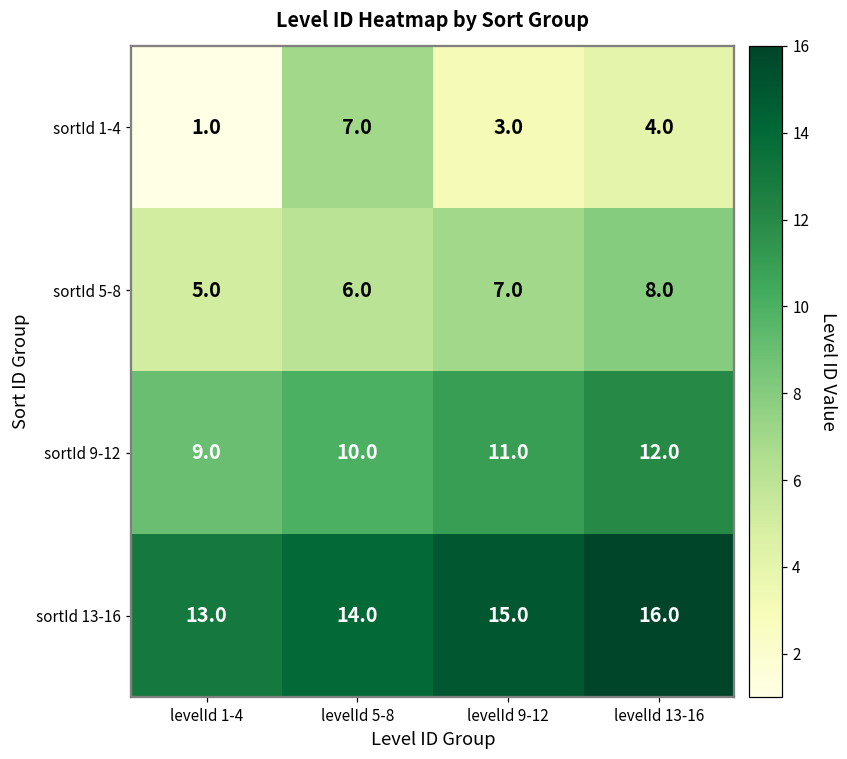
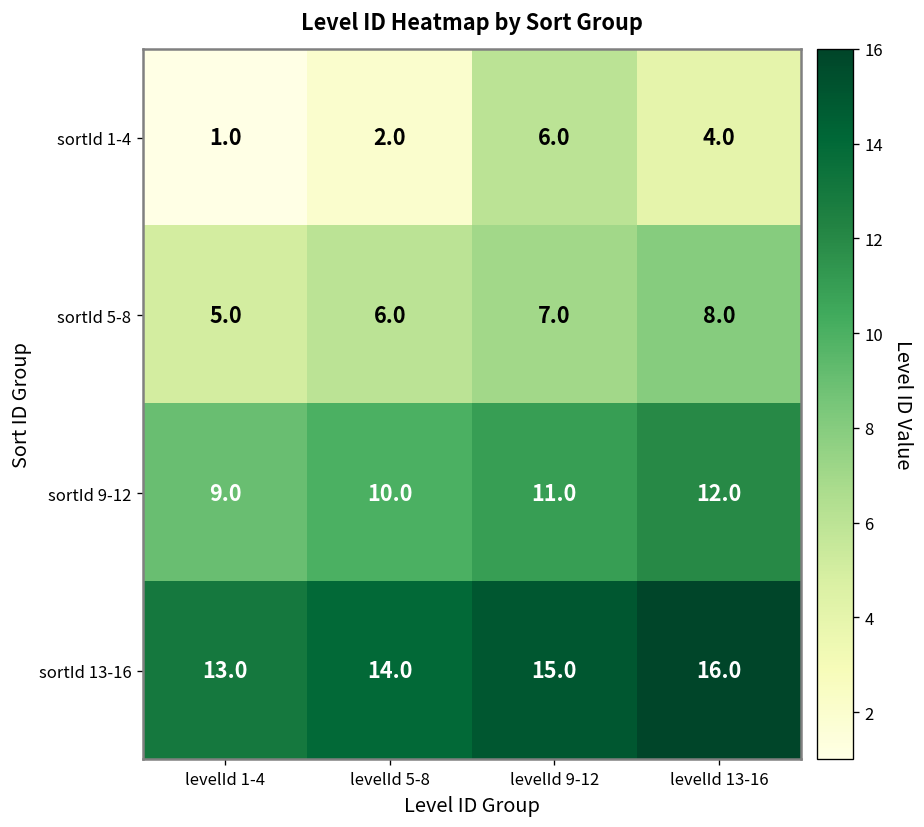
  {
    "sortId 1-4": {
      "levelId 1-4": 1.0,
-     "levelId 5-8": 7.0,
-     "levelId 9-12": 3.0,
+     "levelId 5-8": 2.0,
+     "levelId 9-12": 6.0,
      "levelId 13-16": 4.0
    },
    "sortId 5-8": {
      "levelId 1-4": 5.0,
      "levelId 5-8": 6.0,
      "levelId 9-12": 7.0,
      "levelId 13-16": 8.0
    },
    "sortId 9-12": {
      "levelId 1-4": 9.0,
      "levelId 5-8": 10.0,
      "levelId 9-12": 11.0,
      "levelId 13-16": 12.0
    },
    "sortId 13-16": {
      "levelId 1-4": 13.0,
      "levelId 5-8": 14.0,
      "levelId 9-12": 15.0,
      "levelId 13-16": 16.0
    }
  }
